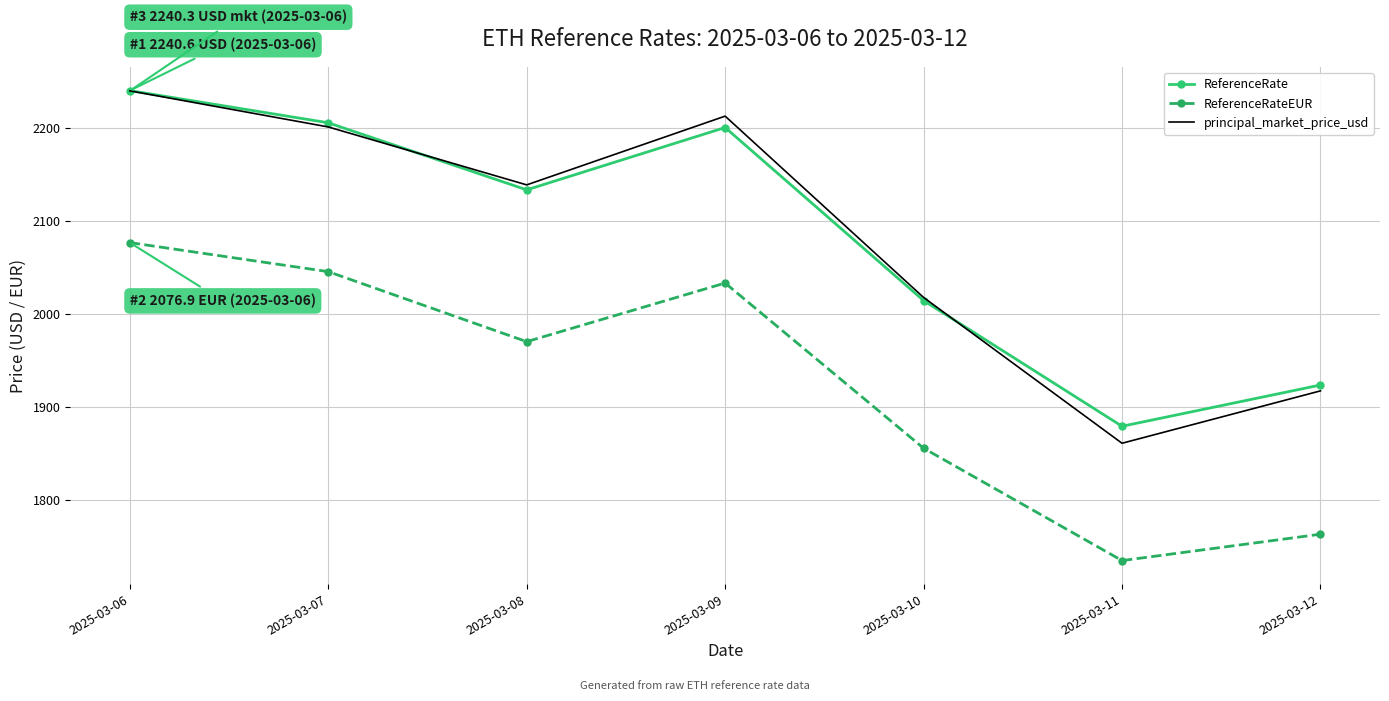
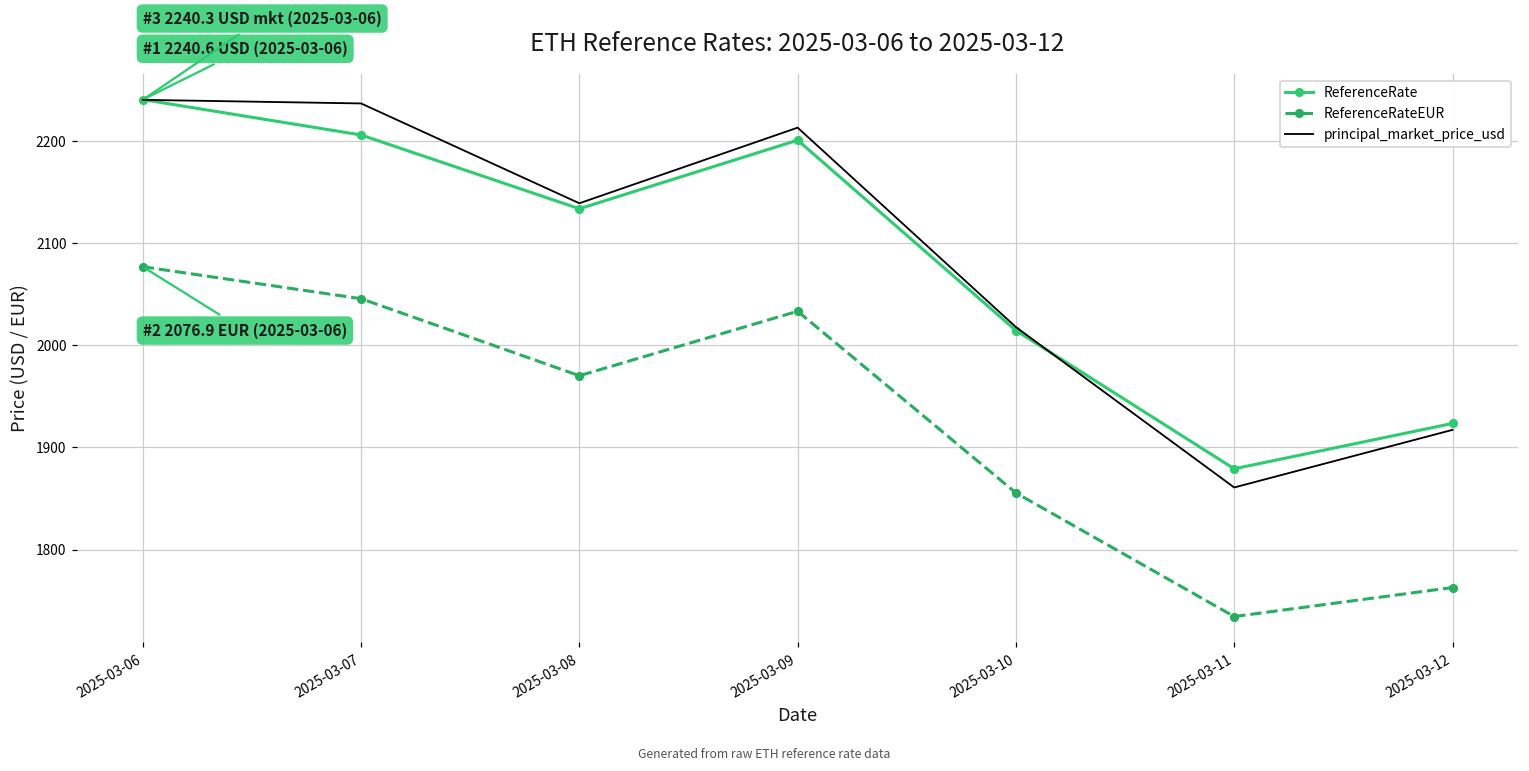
  {
    "principal_market_price_usd": {
-     "2025-03-07": 2200,
+     "2025-03-07": 2240,
      "2025-03-08": 2140,
      "2025-03-09": 2210,
      "2025-03-10": 2020,
      "2025-03-11": 1860,
      "2025-03-12": 1920
    }
  }
